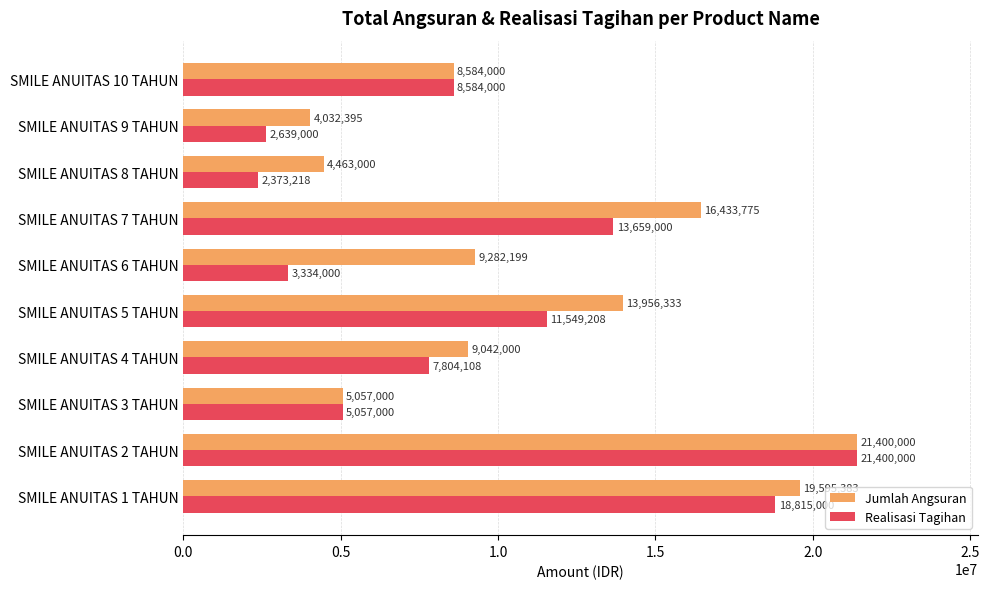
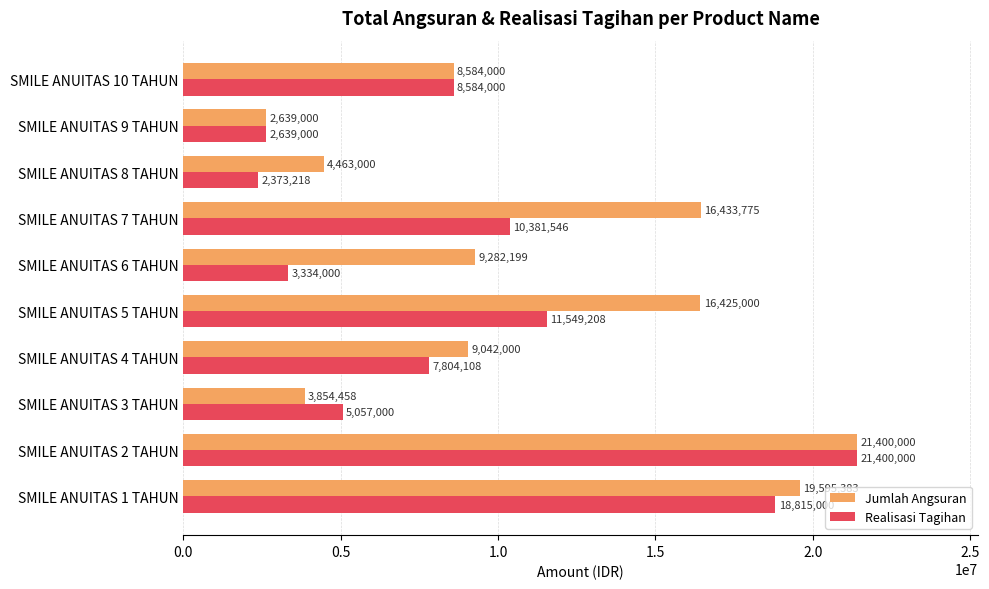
  {
    "Jumlah Angsuran": {
      "SMILE ANUITAS 10 TAHUN": "8,584,000",
-     "SMILE ANUITAS 9 TAHUN": "4,032,395",
+     "SMILE ANUITAS 9 TAHUN": "2,639,000",
      "SMILE ANUITAS 8 TAHUN": "4,463,000",
      "SMILE ANUITAS 7 TAHUN": "16,433,775",
      "SMILE ANUITAS 6 TAHUN": "9,282,199",
-     "SMILE ANUITAS 5 TAHUN": "13,956,333",
+     "SMILE ANUITAS 5 TAHUN": "16,425,000",
      "SMILE ANUITAS 4 TAHUN": "9,042,000",
-     "SMILE ANUITAS 3 TAHUN": "5,057,000",
+     "SMILE ANUITAS 3 TAHUN": "3,854,458",
      "SMILE ANUITAS 2 TAHUN": "21,400,000"
    },
    "Realisasi Tagihan": {
      "SMILE ANUITAS 10 TAHUN": "8,584,000",
      "SMILE ANUITAS 9 TAHUN": "2,639,000",
      "SMILE ANUITAS 8 TAHUN": "2,373,218",
-     "SMILE ANUITAS 7 TAHUN": "13,659,000",
+     "SMILE ANUITAS 7 TAHUN": "10,381,546",
      "SMILE ANUITAS 6 TAHUN": "3,334,000",
      "SMILE ANUITAS 5 TAHUN": "11,549,208",
      "SMILE ANUITAS 4 TAHUN": "7,804,108",
      "SMILE ANUITAS 3 TAHUN": "5,057,000",
      "SMILE ANUITAS 2 TAHUN": "21,400,000"
    }
  }
